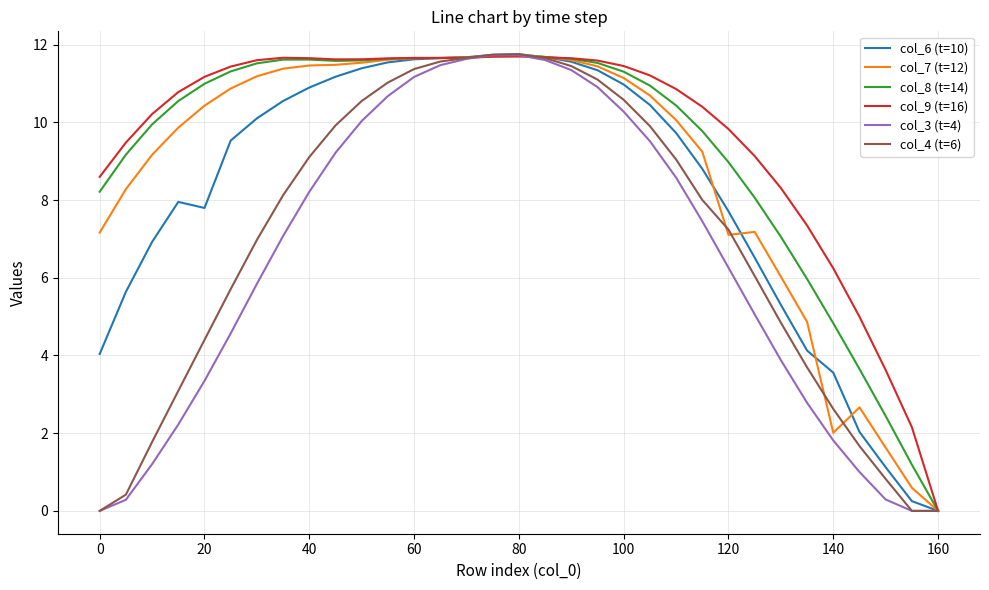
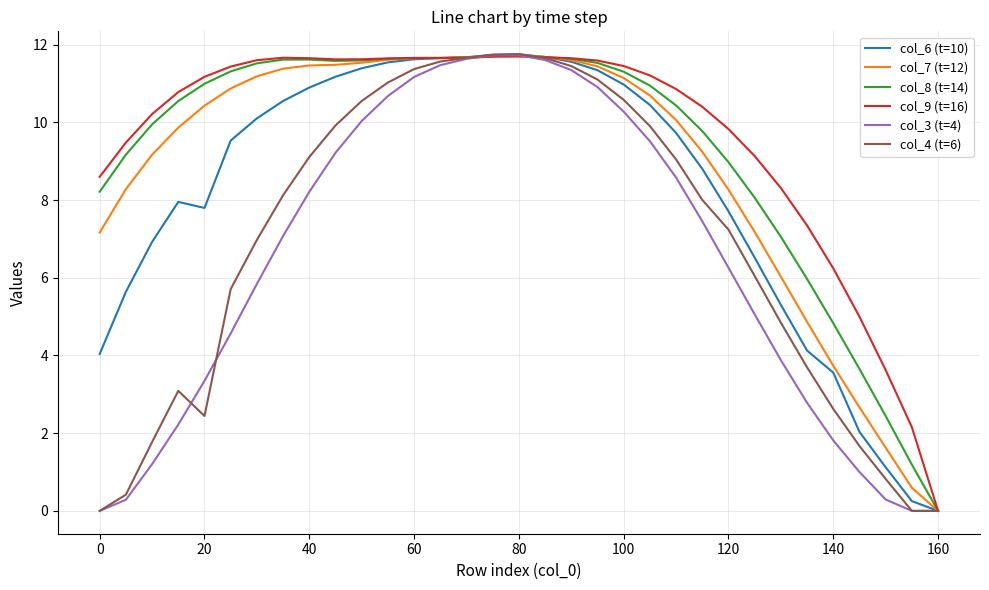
  {
    "col_6 (t=10)": {
      "0": 4.0,
      "20": 7.8,
      "40": 10.9,
      "100": 11.0,
      "120": 7.7,
      "140": 3.6
    },
    "col_7 (t=12)": {
      "0": 7.2,
      "20": 10.4,
      "40": 11.5,
      "100": 11.1,
-     "120": 7.1,
-     "140": 2.0
+     "120": 8.3,
+     "140": 3.7
    },
    "col_8 (t=14)": {
      "0": 8.2,
      "20": 11.0,
      "100": 11.3,
      "120": 9.0,
      "140": 4.8
    },
    "col_9 (t=16)": {
      "0": 8.6,
      "20": 11.2,
      "100": 11.4,
      "120": 9.8,
      "140": 6.2
    },
    "col_3 (t=4)": {
      "20": 3.3,
      "40": 8.2,
      "60": 11.2,
      "100": 10.3,
      "120": 6.3,
      "140": 1.8
    },
    "col_4 (t=6)": {
-     "20": 4.4,
+     "20": 2.4,
      "40": 9.1,
      "60": 11.4,
      "100": 10.6,
      "120": 7.2,
      "140": 2.6
    }
  }
